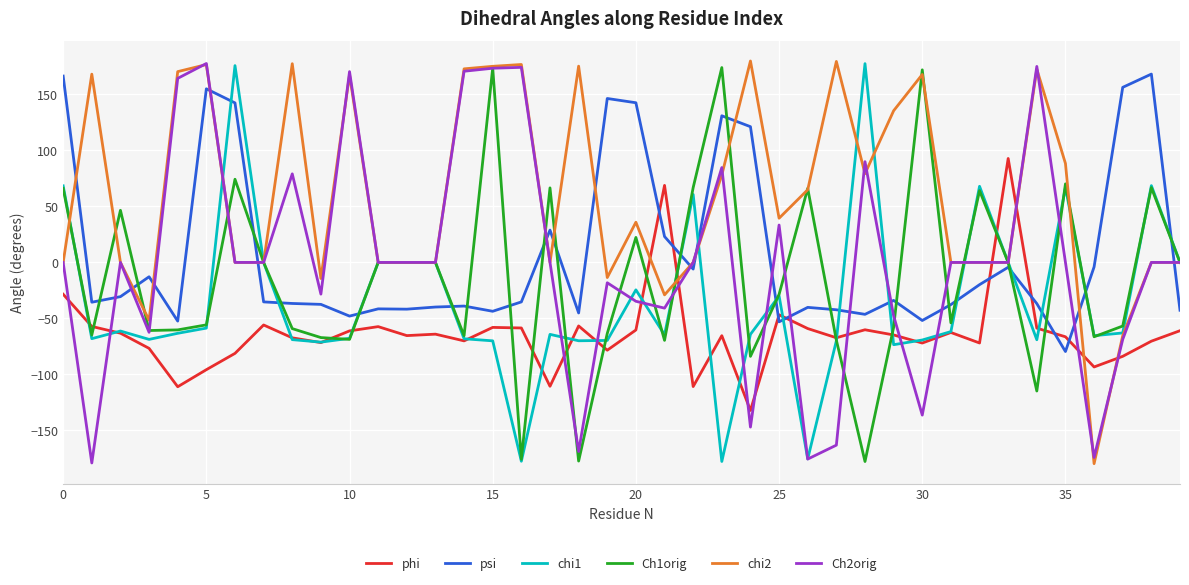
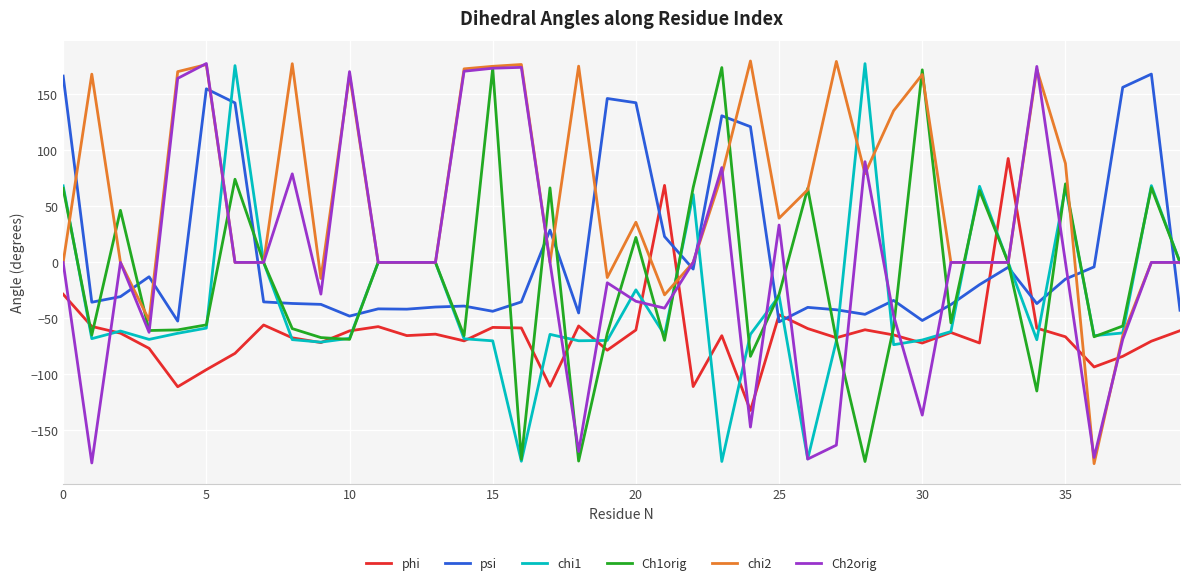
  {
    "phi": {
      "0": -28,
      "5": -96,
      "10": -61,
      "15": -58,
      "20": -60,
      "25": -47,
      "30": -72,
      "35": -66
    },
    "psi": {
      "0": 166,
      "5": 155,
      "10": -48,
      "15": -44,
      "20": 143,
      "25": -53,
      "30": -52,
-     "35": -80
+     "35": -15
    },
    "chi1": {
      "5": -59,
      "15": -70,
      "20": -25,
      "30": -69,
      "35": 67
    },
    "Ch1orig": {
      "5": -56,
      "20": 22,
      "30": 172,
      "35": 70
    },
    "chi2": {
      "10": 168,
      "20": 36,
      "25": 39,
      "30": 168,
      "35": 88
    },
    "Ch2orig": {
      "10": 170,
      "20": -35,
      "25": 33,
      "30": -136,
      "35": 0
    }
  }
